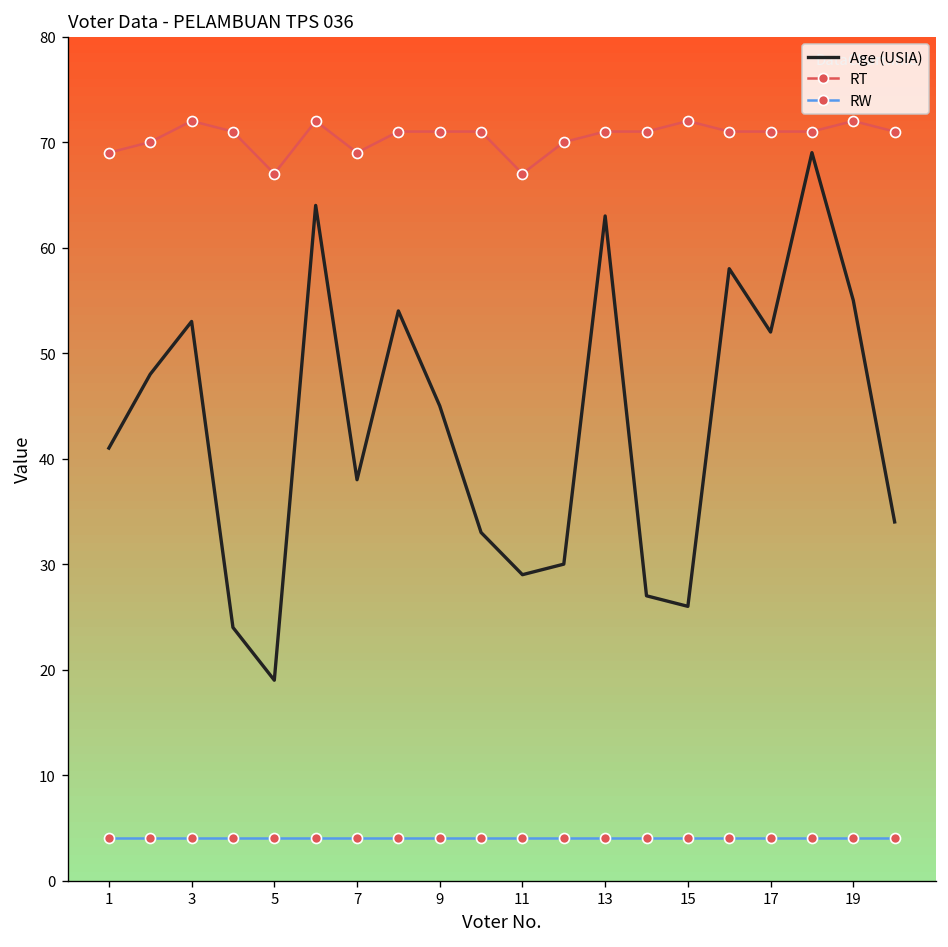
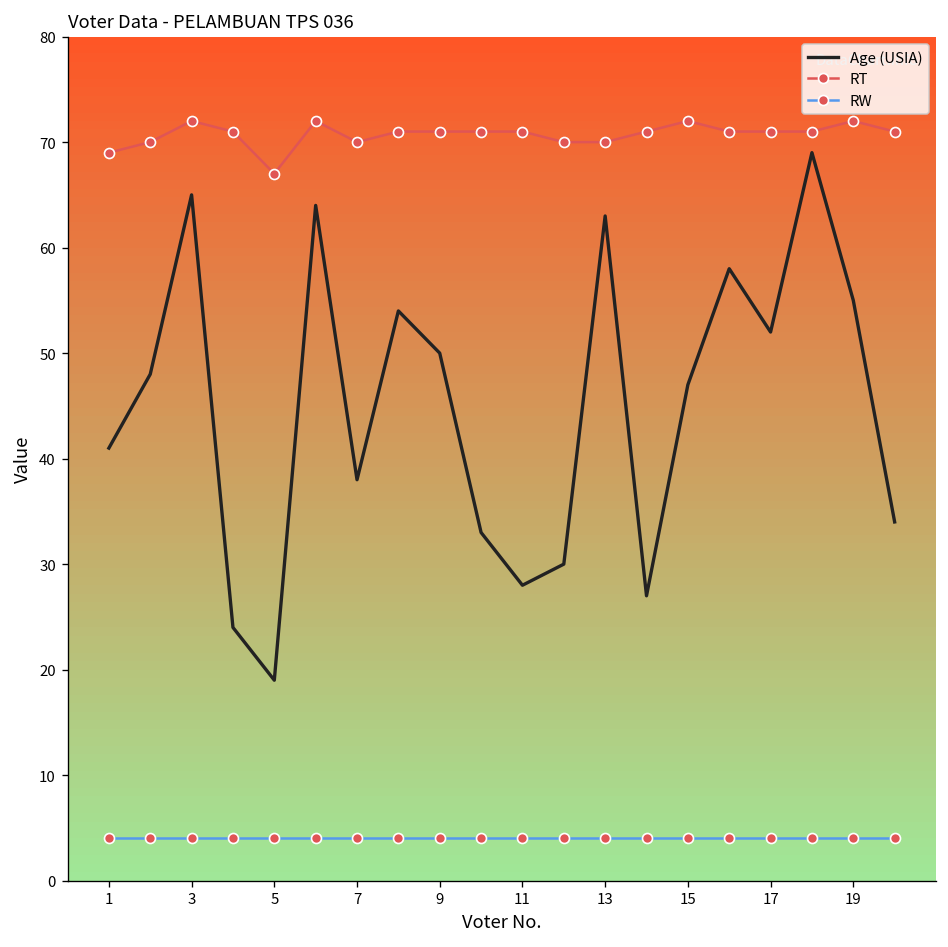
  {
    "Age (USIA)": {
      "1": 41,
-     "3": 53,
+     "3": 65,
      "5": 19,
      "7": 38,
-     "9": 45,
-     "11": 29,
+     "9": 50,
+     "11": 28,
      "13": 63,
-     "15": 26,
+     "15": 47,
      "17": 52,
      "19": 55
    },
    "RT": {
      "1": 69,
      "3": 72,
      "5": 67,
-     "7": 69,
+     "7": 70,
      "9": 71,
-     "11": 67,
-     "13": 71,
+     "11": 71,
+     "13": 70,
      "15": 72,
      "17": 71,
      "19": 72
    },
    "RW": {
      "1": 4,
      "3": 4,
      "5": 4,
      "7": 4,
      "9": 4,
      "11": 4,
      "13": 4,
      "15": 4,
      "17": 4,
      "19": 4
    }
  }
